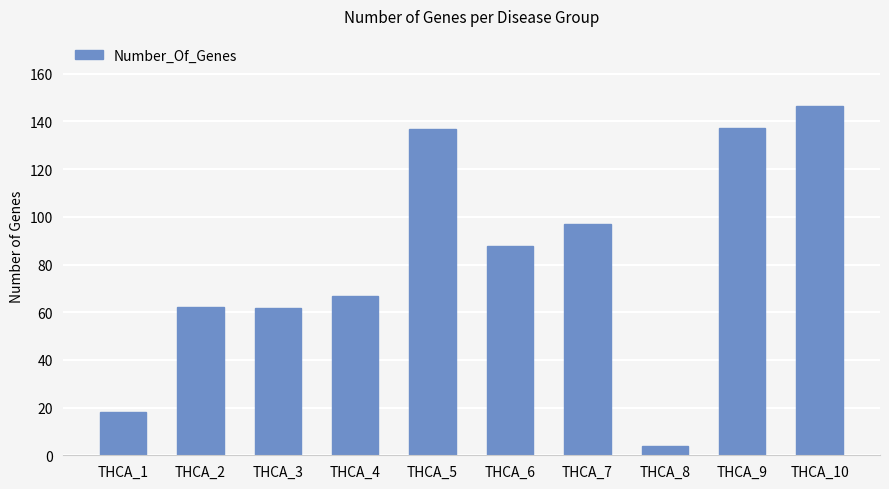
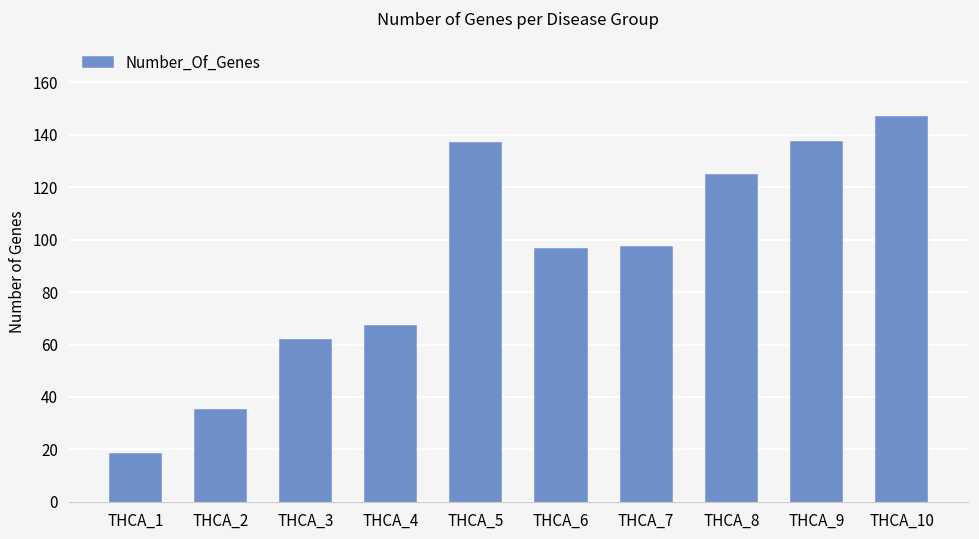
  {
    "THCA_1": 18,
-   "THCA_2": 62,
+   "THCA_2": 35,
    "THCA_3": 62,
    "THCA_4": 67,
    "THCA_5": 137,
-   "THCA_6": 88,
+   "THCA_6": 97,
    "THCA_7": 97,
-   "THCA_8": 4,
+   "THCA_8": 125,
    "THCA_9": 137,
    "THCA_10": 147
  }
